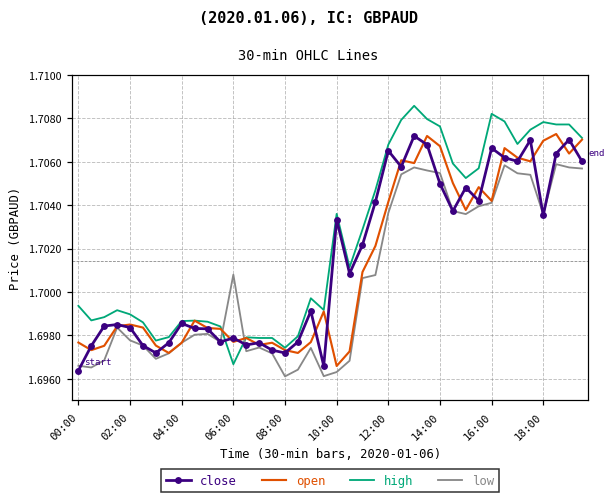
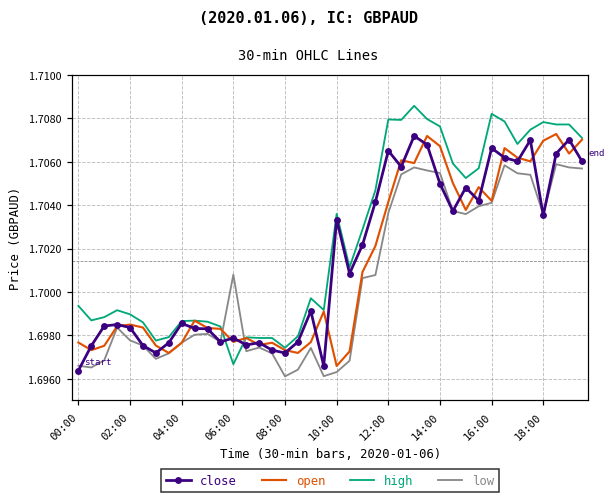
  {
    "close": {
      "00:00": 1.6964,
      "02:00": 1.6984,
      "06:00": 1.6979,
      "08:00": 1.6972,
      "10:00": 1.7033,
      "12:00": 1.7065,
      "14:00": 1.7050,
      "16:00": 1.7066
    },
    "open": {
      "00:00": 1.6977,
      "02:00": 1.6985,
      "06:00": 1.6977,
      "10:00": 1.6966,
      "12:00": 1.7042,
      "14:00": 1.7067,
      "18:00": 1.7070
    },
    "high": {
      "00:00": 1.6994,
      "02:00": 1.6990,
      "06:00": 1.6967,
      "10:00": 1.7036,
-     "12:00": 1.7068,
+     "12:00": 1.7080,
      "14:00": 1.7076,
      "16:00": 1.7082,
      "18:00": 1.7078
    },
    "low": {
      "00:00": 1.6966,
      "02:00": 1.6978,
      "06:00": 1.7008,
      "08:00": 1.6961,
      "10:00": 1.6963,
      "12:00": 1.7036,
      "14:00": 1.7055
    }
  }
